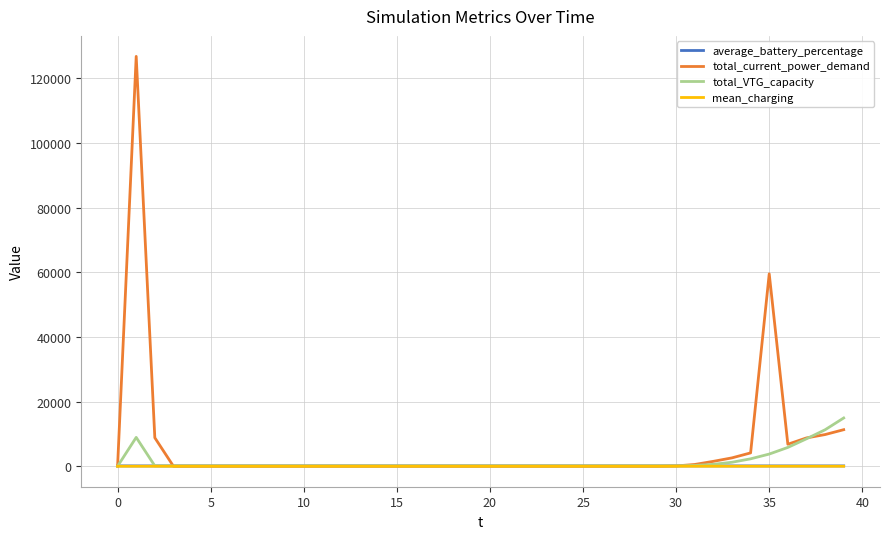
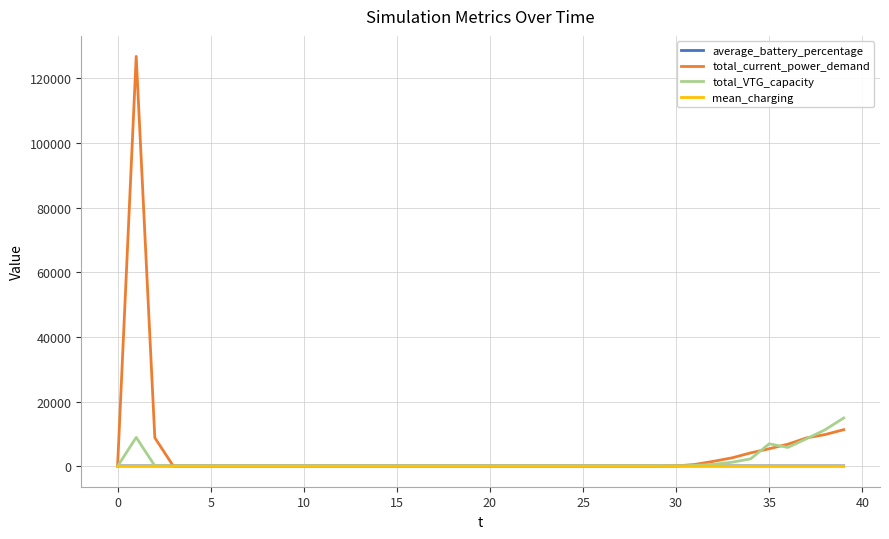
  {
    "mean_charging": {
      "35": 0
    },
    "total_current_power_demand": {
-     "35": 59000
+     "35": 5000
    },
    "total_VTG_capacity": {
-     "35": 4000
+     "35": 7000
    }
  }
